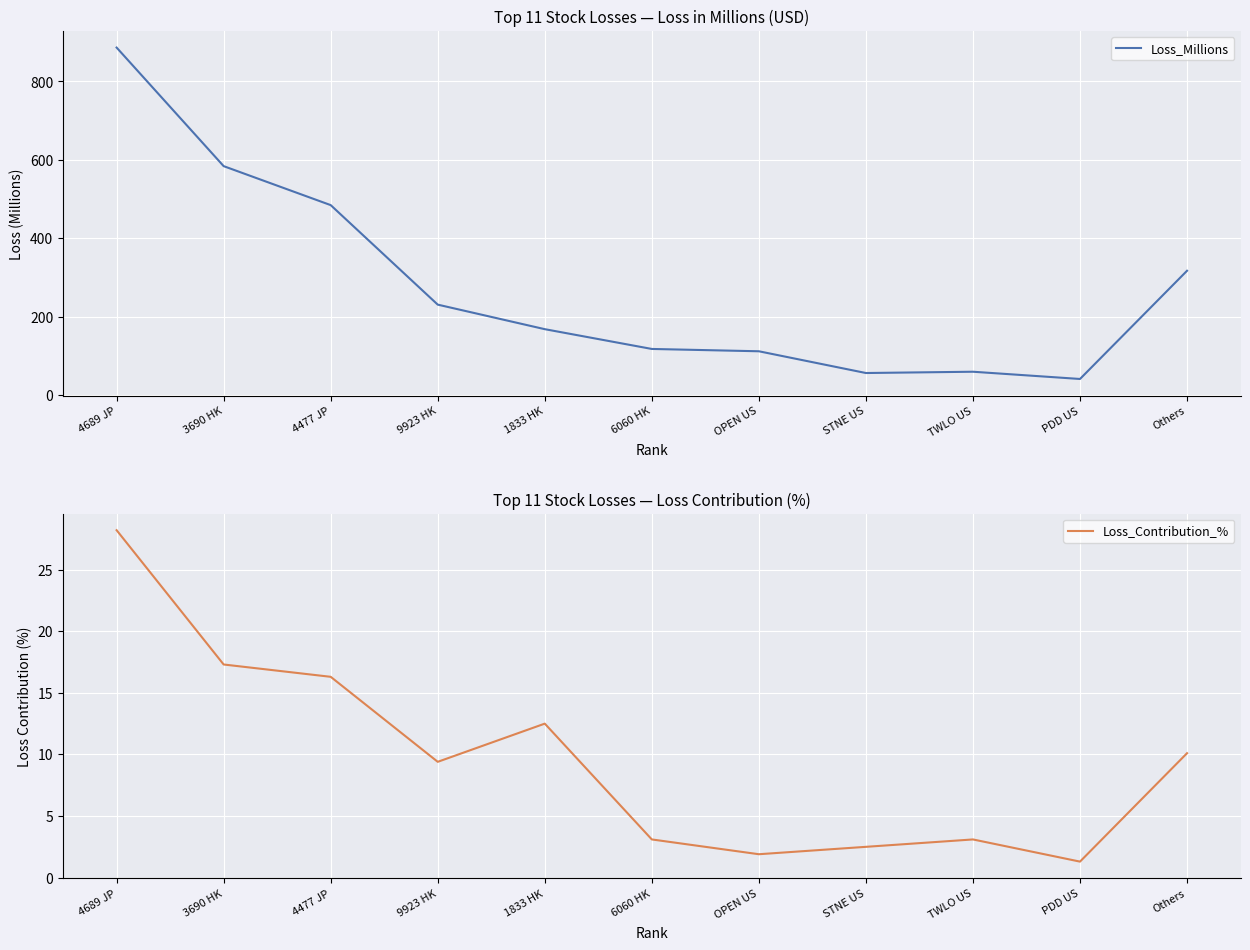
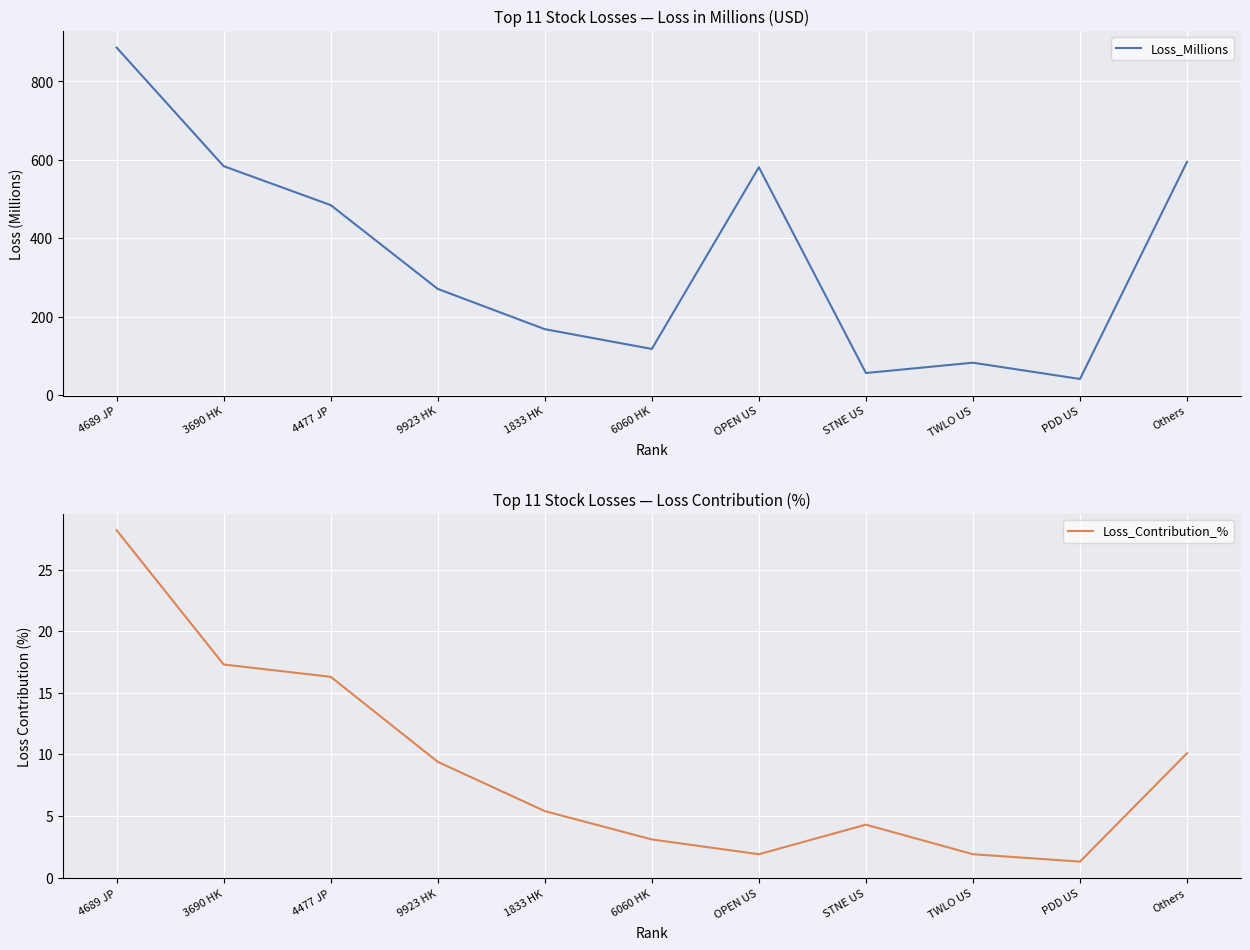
  {
    "Top 11 Stock Losses — Loss in Millions (USD)": {
      "4689 JP": 890,
      "3690 HK": 580,
      "4477 JP": 480,
-     "9923 HK": 230,
+     "9923 HK": 270,
      "1833 HK": 170,
      "6060 HK": 120,
-     "OPEN US": 110,
+     "OPEN US": 580,
      "STNE US": 60,
-     "TWLO US": 60,
+     "TWLO US": 80,
      "PDD US": 40,
-     "Others": 320
+     "Others": 600
    },
    "Top 11 Stock Losses — Loss Contribution (%)": {
      "4689 JP": 28.2,
      "3690 HK": 17.3,
      "4477 JP": 16.3,
      "9923 HK": 9.4,
-     "1833 HK": 12.5,
+     "1833 HK": 5.4,
      "6060 HK": 3.1,
      "OPEN US": 1.9,
-     "STNE US": 2.5,
-     "TWLO US": 3.1,
+     "STNE US": 4.3,
+     "TWLO US": 1.9,
      "PDD US": 1.3,
      "Others": 10.1
    }
  }
